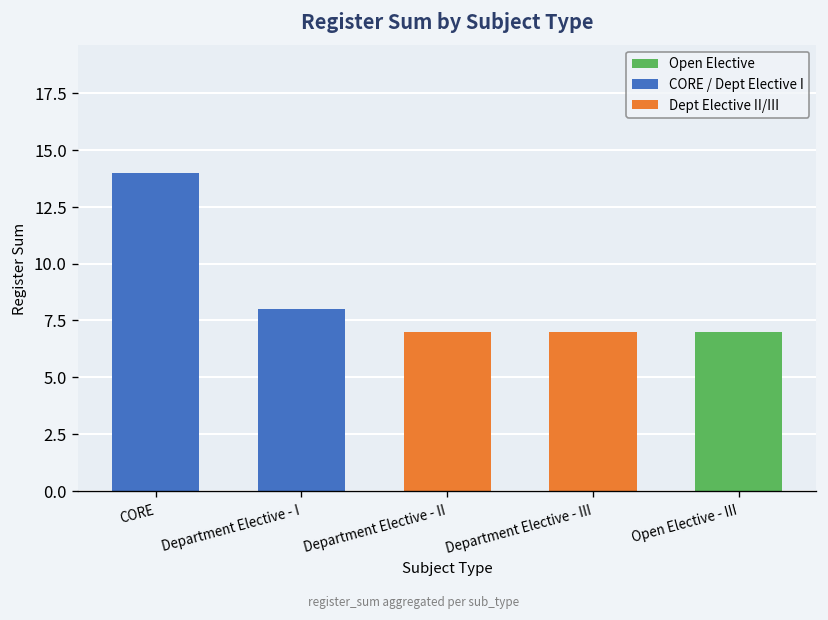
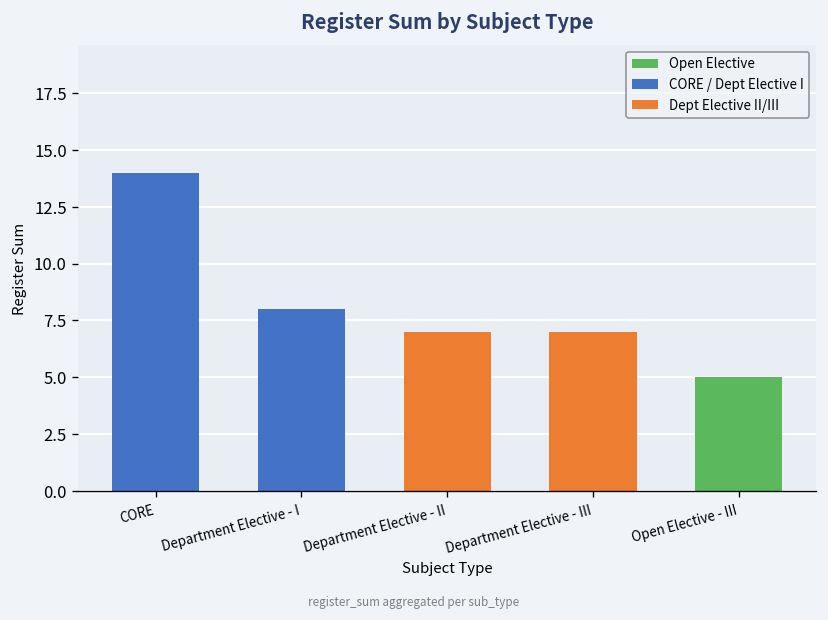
  {
    "CORE": 14,
    "Department Elective - I": 8,
    "Department Elective - II": 7,
    "Department Elective - III": 7,
-   "Open Elective - III": 7
+   "Open Elective - III": 5
  }
